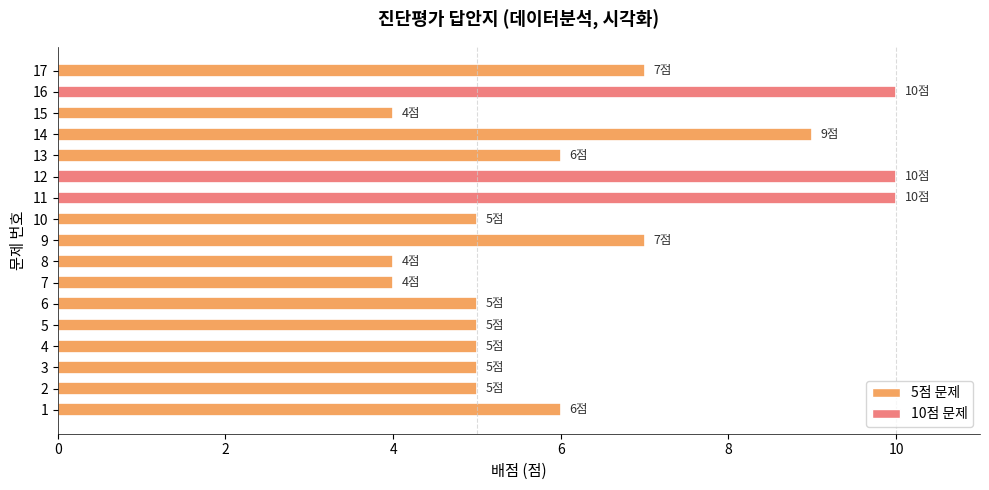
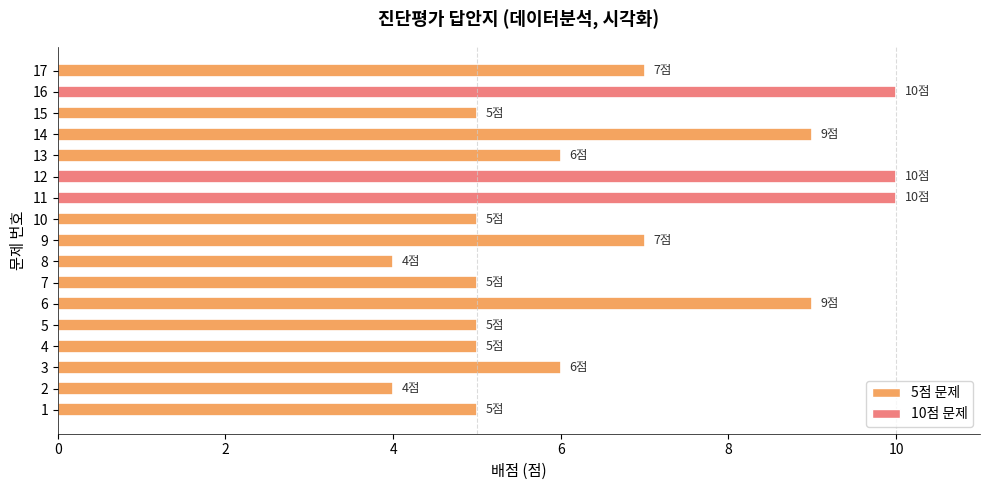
  {
    "17": "7점",
    "16": "10점",
-   "15": "4점",
+   "15": "5점",
    "14": "9점",
    "13": "6점",
    "12": "10점",
    "11": "10점",
    "10": "5점",
    "9": "7점",
    "8": "4점",
-   "7": "4점",
-   "6": "5점",
+   "7": "5점",
+   "6": "9점",
    "5": "5점",
    "4": "5점",
-   "3": "5점",
-   "2": "5점",
-   "1": "6점"
+   "3": "6점",
+   "2": "4점",
+   "1": "5점"
  }
